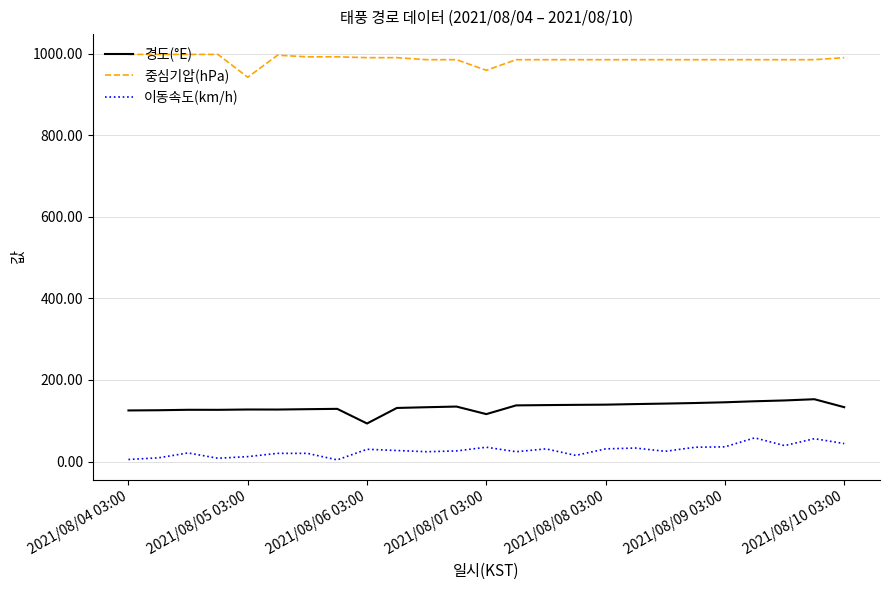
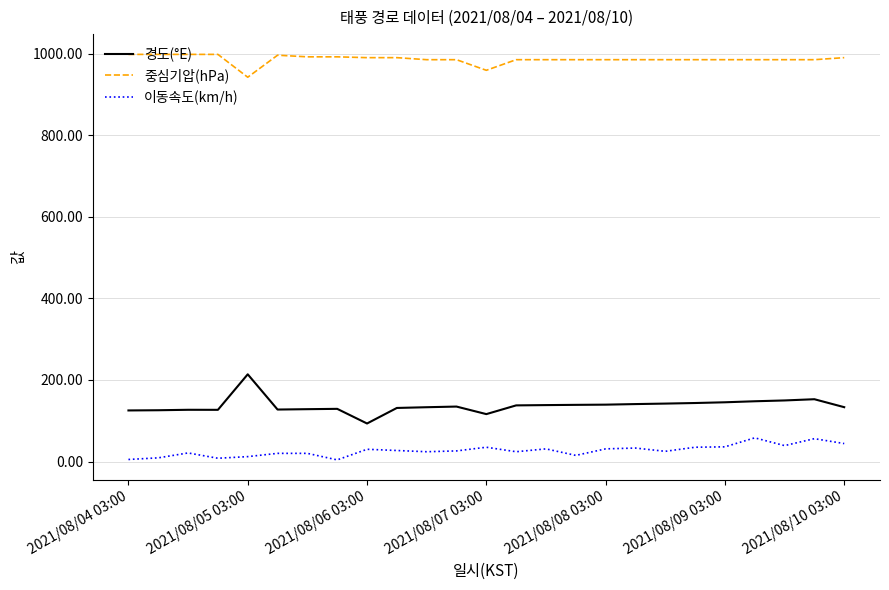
  {
    "경도(°E)": {
      "2021/08/04 03:00": 130,
-     "2021/08/05 03:00": 130,
+     "2021/08/05 03:00": 210,
      "2021/08/06 03:00": 90,
      "2021/08/07 03:00": 120,
      "2021/08/08 03:00": 140,
      "2021/08/09 03:00": 150,
      "2021/08/10 03:00": 130
    },
    "중심기압(hPa)": {
      "2021/08/04 03:00": 1000,
      "2021/08/05 03:00": 940,
      "2021/08/06 03:00": 990,
      "2021/08/07 03:00": 960,
      "2021/08/08 03:00": 990,
      "2021/08/09 03:00": 990,
      "2021/08/10 03:00": 990
    },
    "이동속도(km/h)": {
      "2021/08/04 03:00": 10,
      "2021/08/05 03:00": 10,
      "2021/08/06 03:00": 30,
      "2021/08/07 03:00": 40,
      "2021/08/08 03:00": 30,
      "2021/08/09 03:00": 40,
      "2021/08/10 03:00": 40
    }
  }
